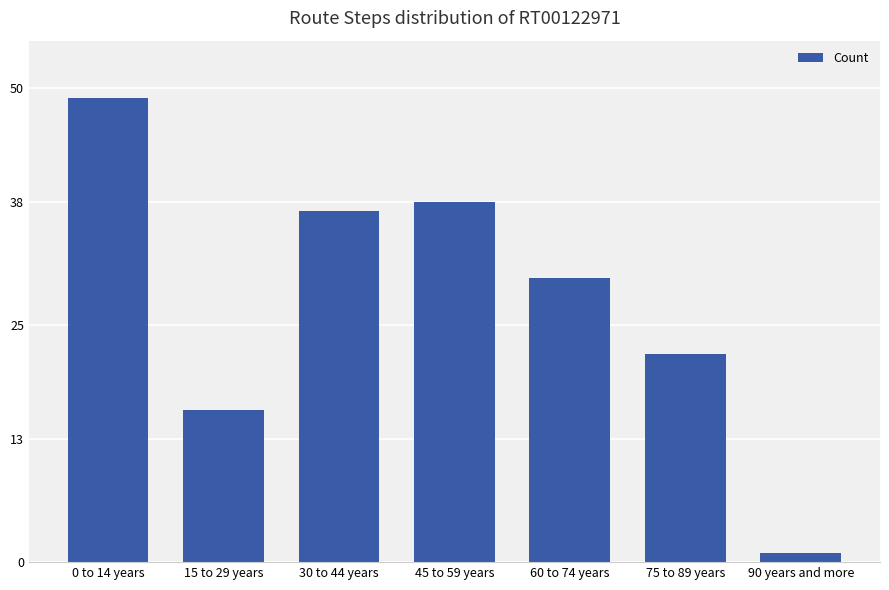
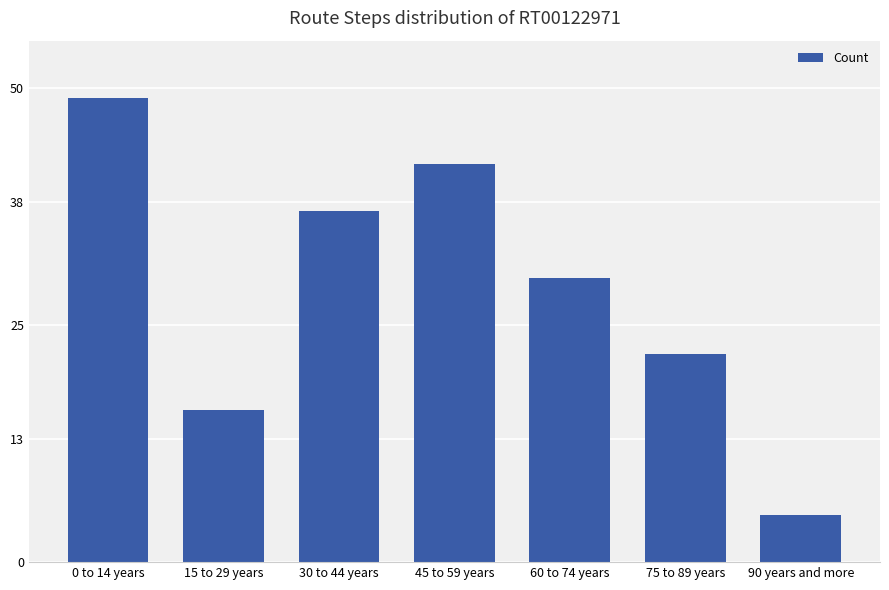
  {
    "0 to 14 years": 49,
    "15 to 29 years": 16,
    "30 to 44 years": 37,
-   "45 to 59 years": 38,
+   "45 to 59 years": 42,
    "60 to 74 years": 30,
    "75 to 89 years": 22,
-   "90 years and more": 1
+   "90 years and more": 5
  }
